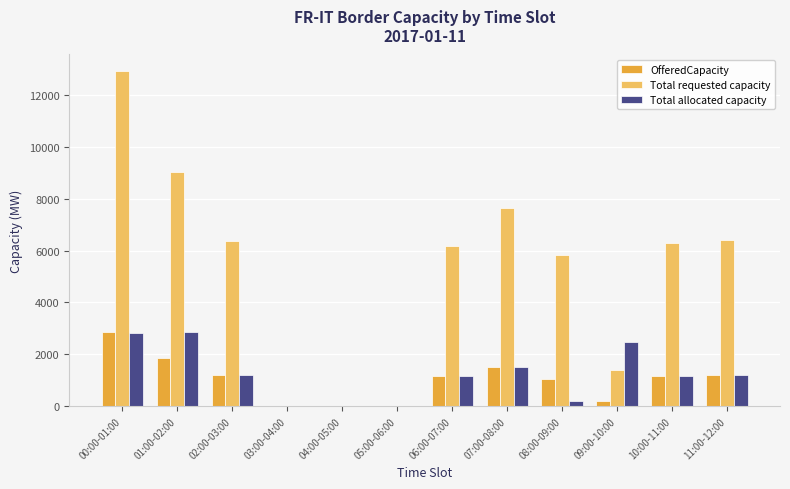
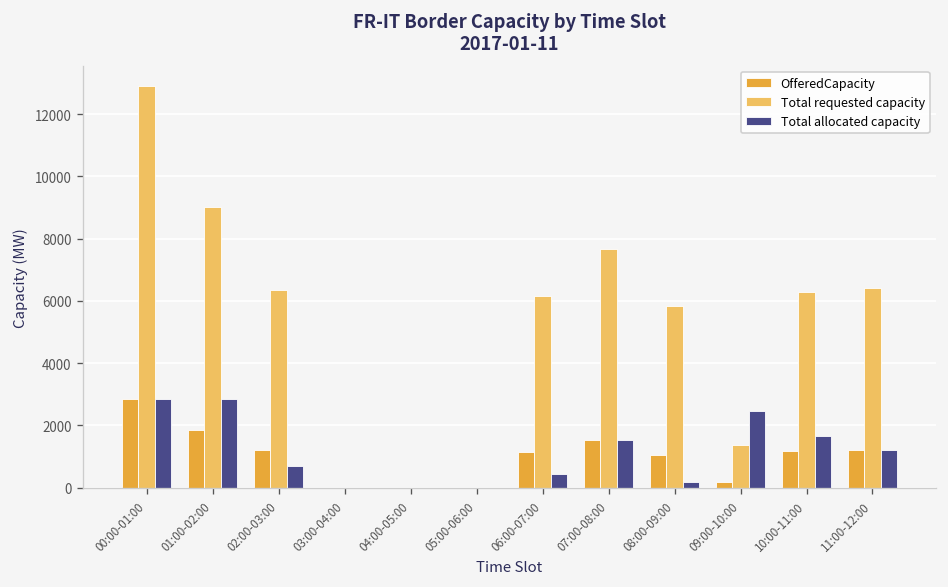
  {
    "Total allocated capacity": {
      "00:00-01:00": 2800,
      "01:00-02:00": 2900,
-     "02:00-03:00": 1200,
+     "02:00-03:00": 700,
      "03:00-04:00": 0,
      "04:00-05:00": 0,
      "05:00-06:00": 0,
-     "06:00-07:00": 1200,
+     "06:00-07:00": 400,
      "07:00-08:00": 1500,
      "08:00-09:00": 200,
      "09:00-10:00": 2500,
-     "10:00-11:00": 1200,
+     "10:00-11:00": 1600,
      "11:00-12:00": 1200
    }
  }
